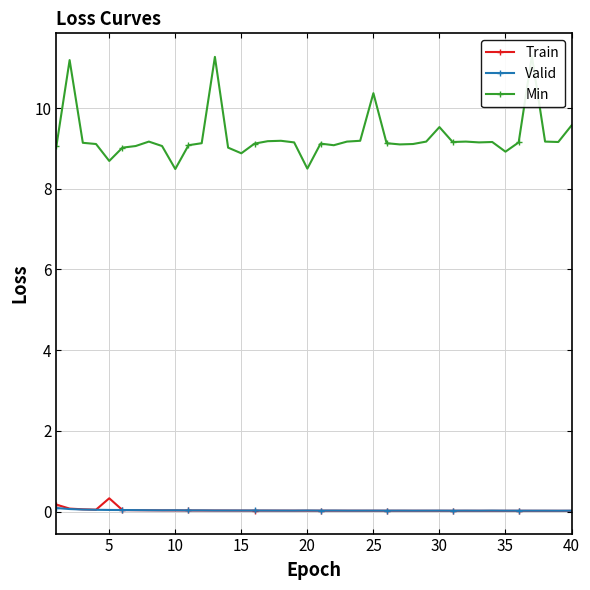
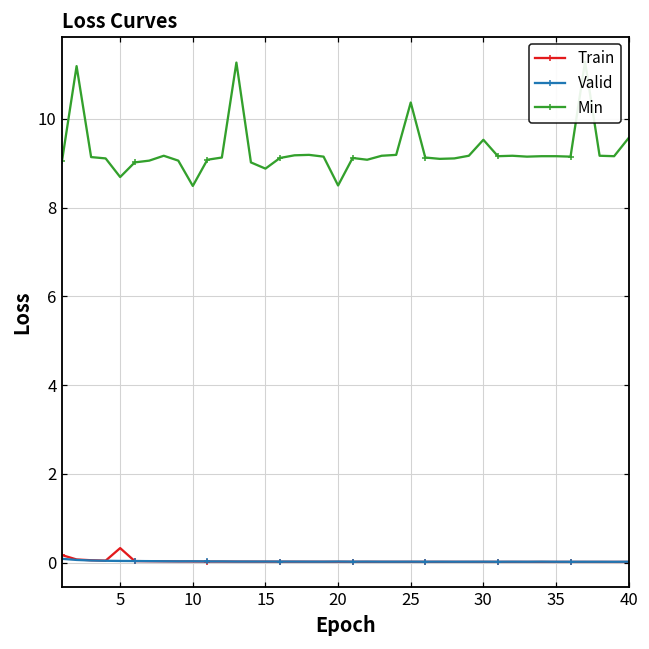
  {
    "Train": {
      "5": 0.3
    },
    "Valid": {
      "5": 0.0
    },
    "Min": {
      "5": 8.7,
      "10": 8.5,
      "15": 8.9,
      "20": 8.5,
      "25": 10.4,
      "30": 9.5,
-     "35": 8.9,
+     "35": 9.2,
      "40": 9.6
    }
  }
